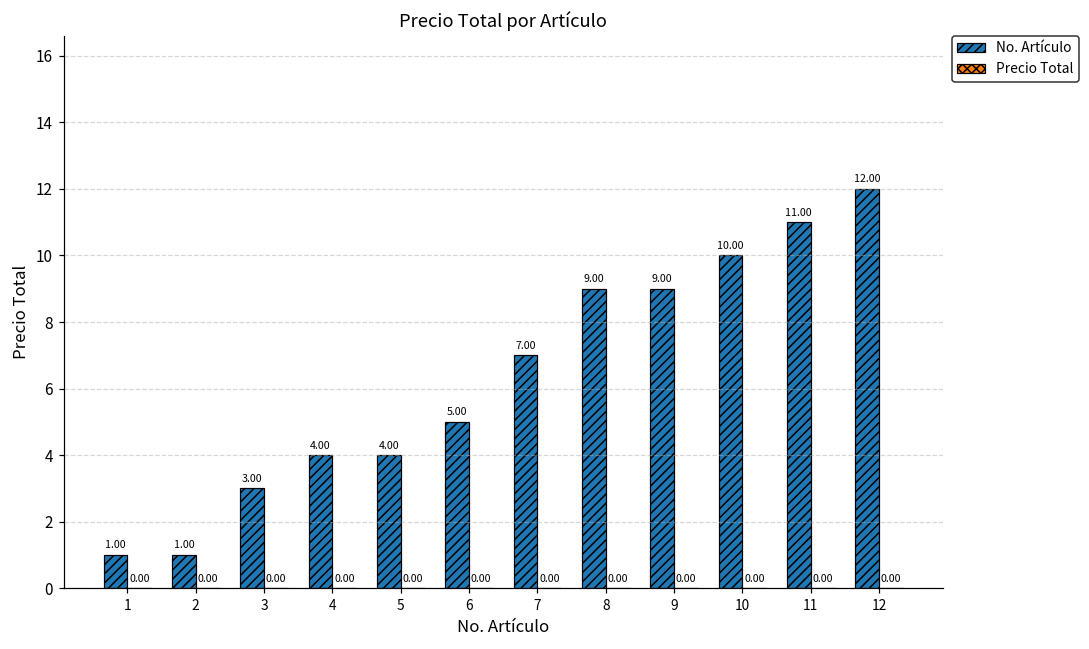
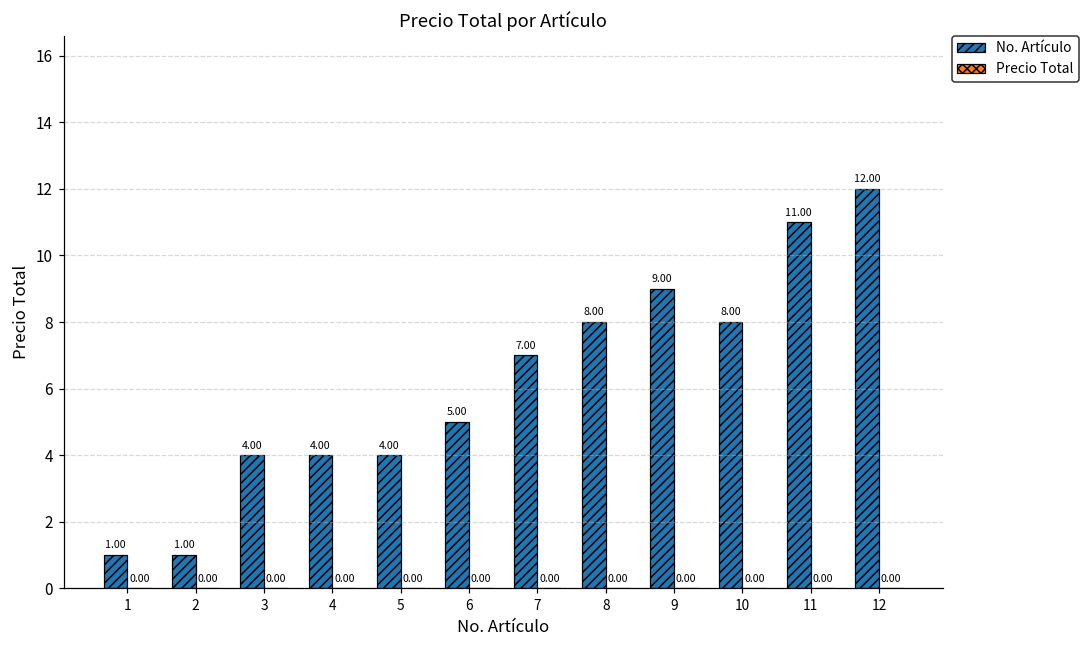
  {
    "No. Artículo": {
      "1": 1.00,
      "2": 1.00,
-     "3": 3.00,
+     "3": 4.00,
      "4": 4.00,
      "5": 4.00,
      "6": 5.00,
      "7": 7.00,
-     "8": 9.00,
+     "8": 8.00,
      "9": 9.00,
-     "10": 10.00,
+     "10": 8.00,
      "11": 11.00,
      "12": 12.00
    },
    "Precio Total": {
      "1": 0.00,
      "2": 0.00,
      "3": 0.00,
      "4": 0.00,
      "5": 0.00,
      "6": 0.00,
      "7": 0.00,
      "8": 0.00,
      "9": 0.00,
      "10": 0.00,
      "11": 0.00,
      "12": 0.00
    }
  }
